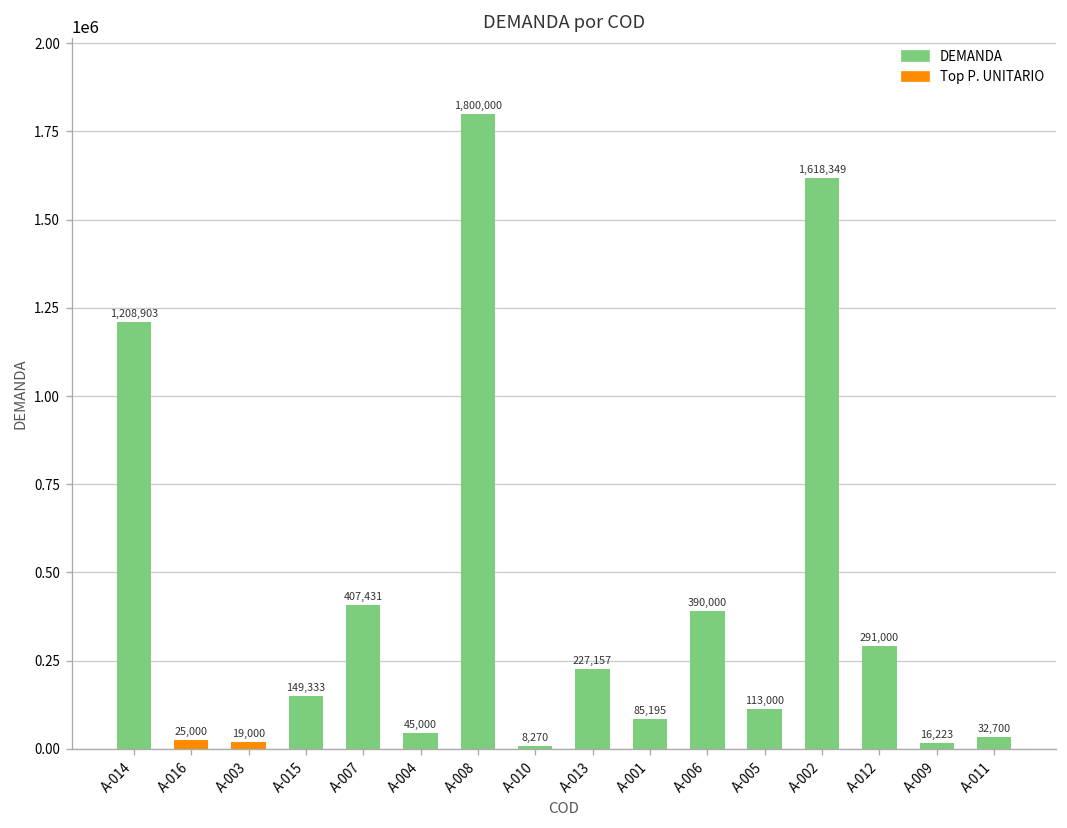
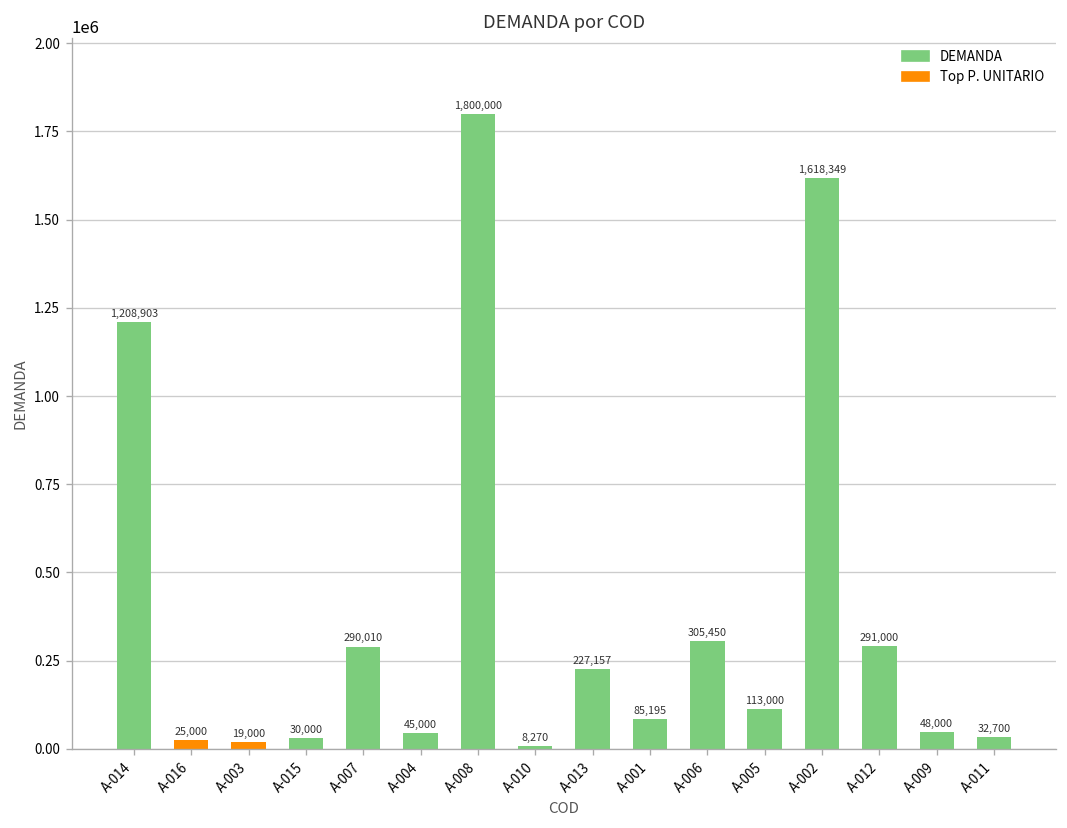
  {
    "A-014": "1,208,903",
    "A-016": "25,000",
    "A-003": "19,000",
-   "A-015": "149,333",
-   "A-007": "407,431",
+   "A-015": "30,000",
+   "A-007": "290,010",
    "A-004": "45,000",
    "A-008": "1,800,000",
    "A-010": "8,270",
    "A-013": "227,157",
    "A-001": "85,195",
-   "A-006": "390,000",
+   "A-006": "305,450",
    "A-005": "113,000",
    "A-002": "1,618,349",
    "A-012": "291,000",
-   "A-009": "16,223",
+   "A-009": "48,000",
    "A-011": "32,700"
  }
